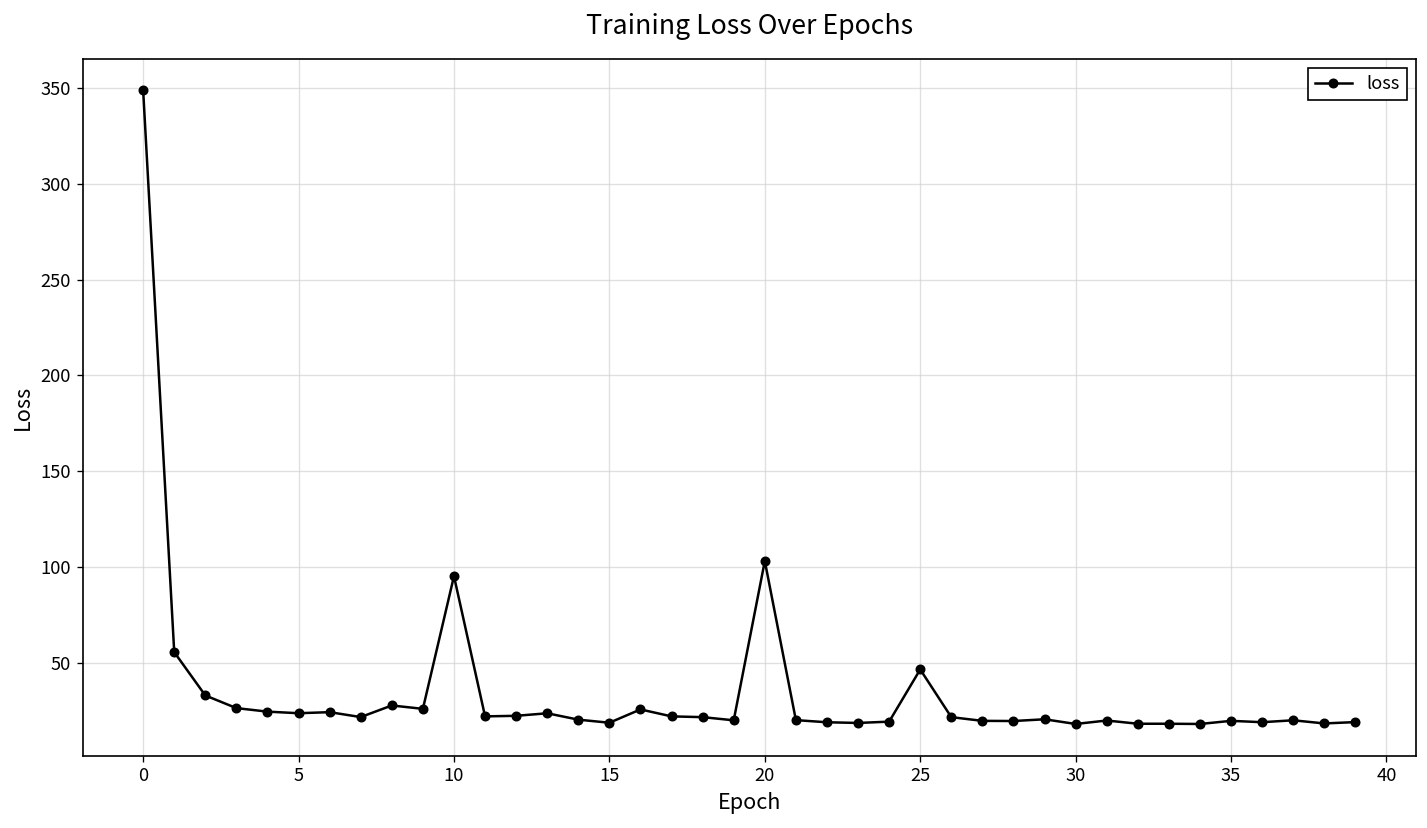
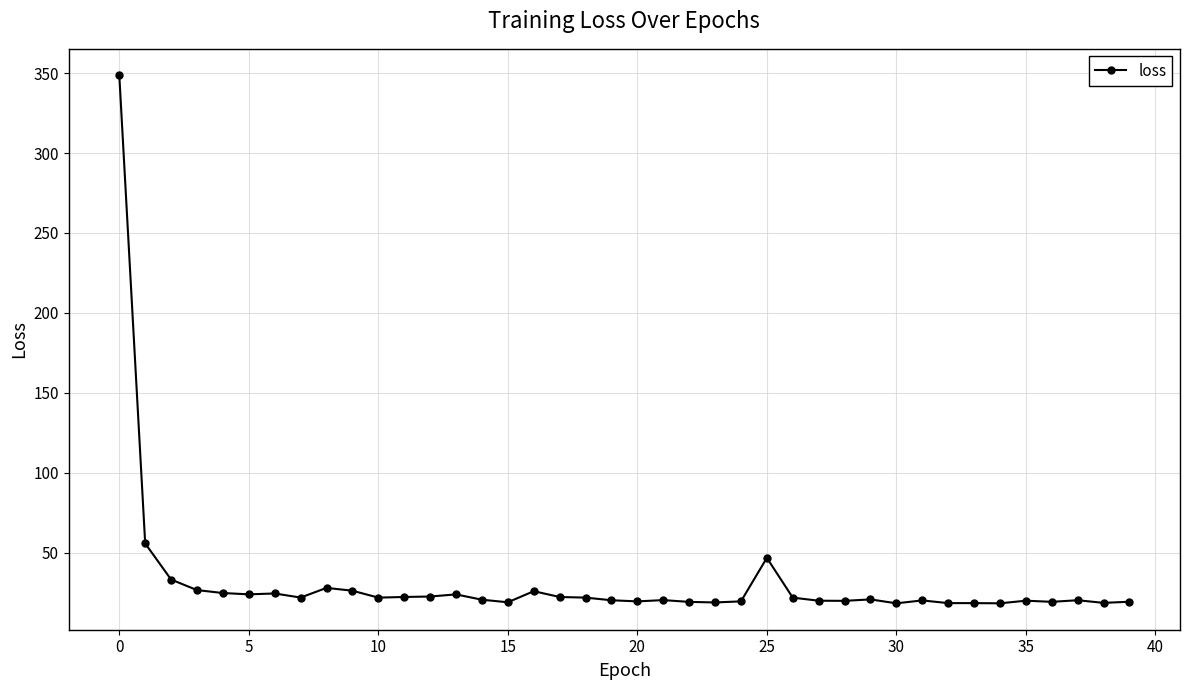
  {
    "0": 349,
    "5": 24,
-   "10": 95,
+   "10": 22,
    "15": 19,
-   "20": 103,
+   "20": 20,
    "25": 47,
    "30": 18,
    "35": 20
  }
